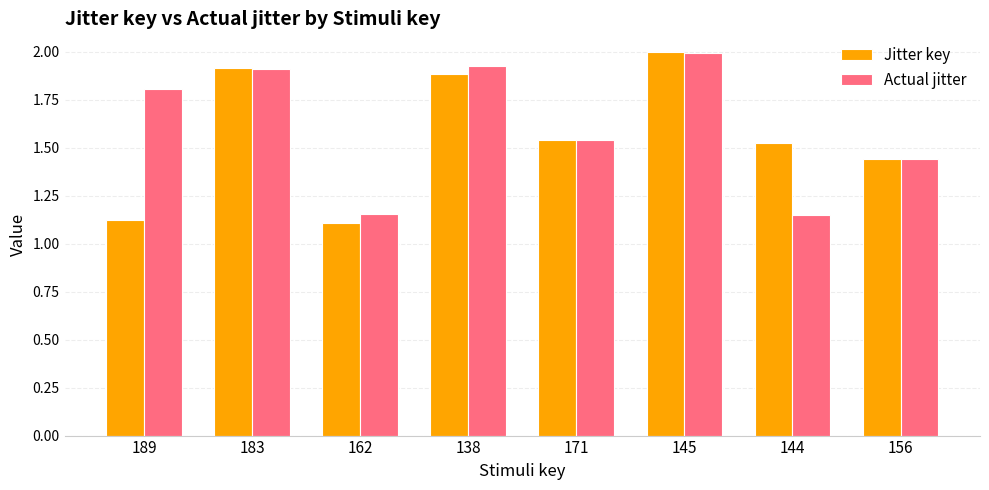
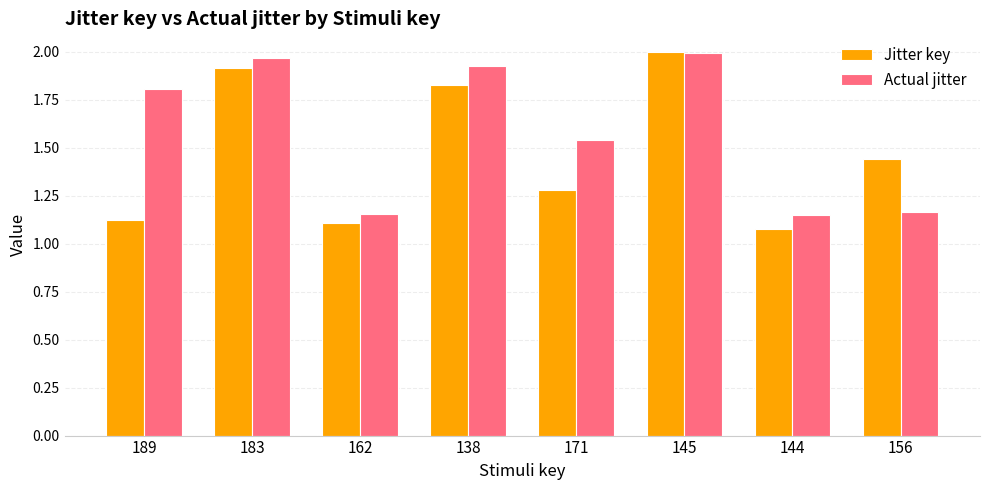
  {
    "Jitter key": {
      "189": 1.12,
      "183": 1.91,
      "162": 1.11,
-     "138": 1.88,
-     "171": 1.54,
+     "138": 1.83,
+     "171": 1.28,
      "145": 2.00,
-     "144": 1.52,
+     "144": 1.08,
      "156": 1.44
    },
    "Actual jitter": {
      "189": 1.81,
-     "183": 1.91,
+     "183": 1.97,
      "162": 1.15,
      "138": 1.93,
      "171": 1.54,
      "145": 2.00,
      "144": 1.15,
-     "156": 1.44
+     "156": 1.16
    }
  }
